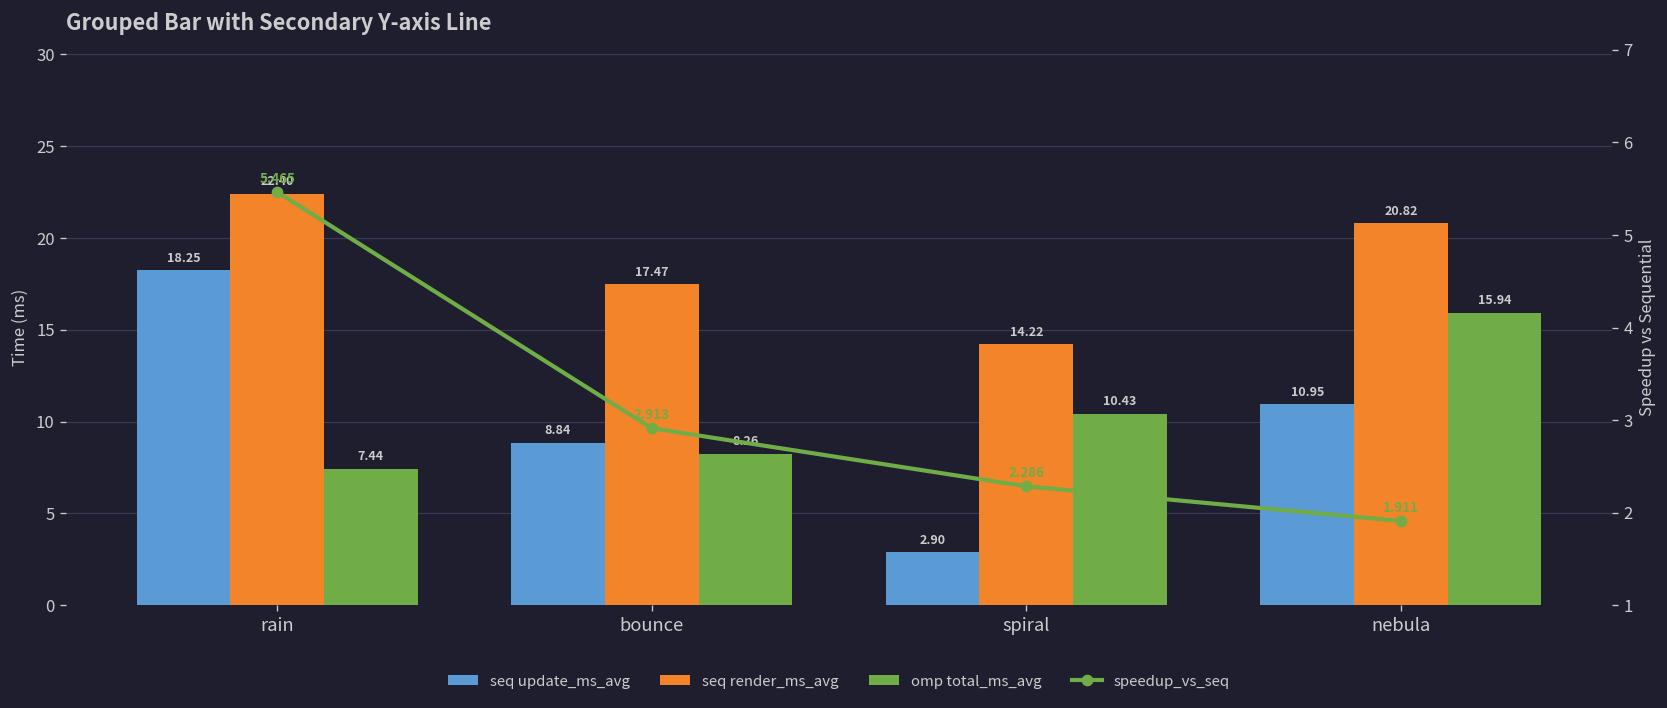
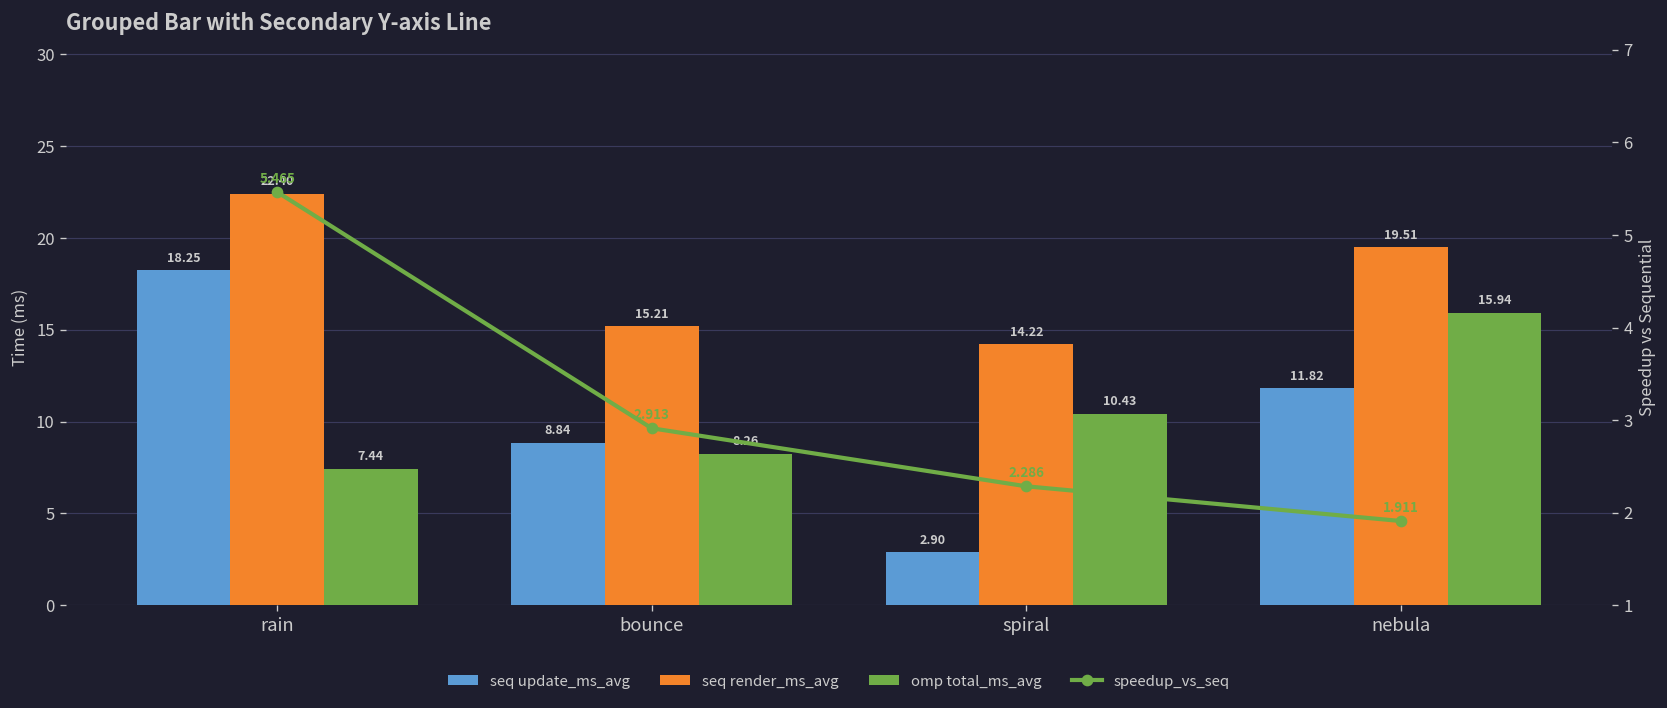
  {
    "seq update_ms_avg": {
      "rain": 18.25,
      "bounce": 8.84,
      "spiral": 2.90,
-     "nebula": 10.95
+     "nebula": 11.82
    },
    "seq render_ms_avg": {
-     "bounce": 17.47,
+     "bounce": 15.21,
      "spiral": 14.22,
-     "nebula": 20.82
+     "nebula": 19.51
    }
  }
